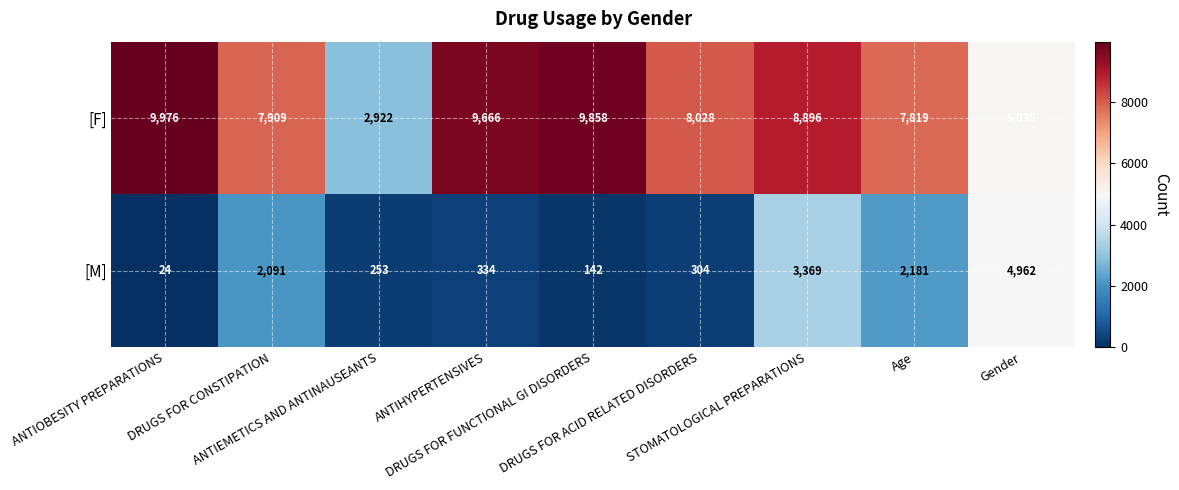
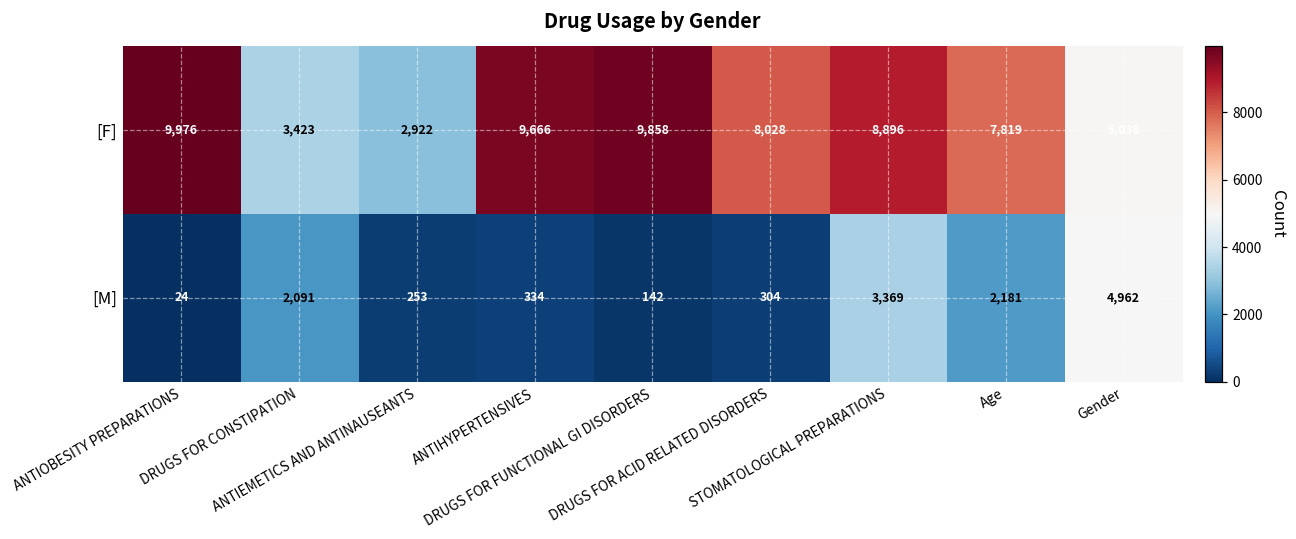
  {
    "[F]": {
      "ANTIOBESITY PREPARATIONS": "9,976",
-     "DRUGS FOR CONSTIPATION": "7,909",
+     "DRUGS FOR CONSTIPATION": "3,423",
      "ANTIEMETICS AND ANTINAUSEANTS": "2,922",
      "ANTIHYPERTENSIVES": "9,666",
      "DRUGS FOR FUNCTIONAL GI DISORDERS": "9,858",
      "DRUGS FOR ACID RELATED DISORDERS": "8,028",
      "STOMATOLOGICAL PREPARATIONS": "8,896",
      "Age": "7,819"
    },
    "[M]": {
      "ANTIOBESITY PREPARATIONS": "24",
      "DRUGS FOR CONSTIPATION": "2,091",
      "ANTIEMETICS AND ANTINAUSEANTS": "253",
      "ANTIHYPERTENSIVES": "334",
      "DRUGS FOR FUNCTIONAL GI DISORDERS": "142",
      "DRUGS FOR ACID RELATED DISORDERS": "304",
      "STOMATOLOGICAL PREPARATIONS": "3,369",
      "Age": "2,181",
      "Gender": "4,962"
    }
  }
